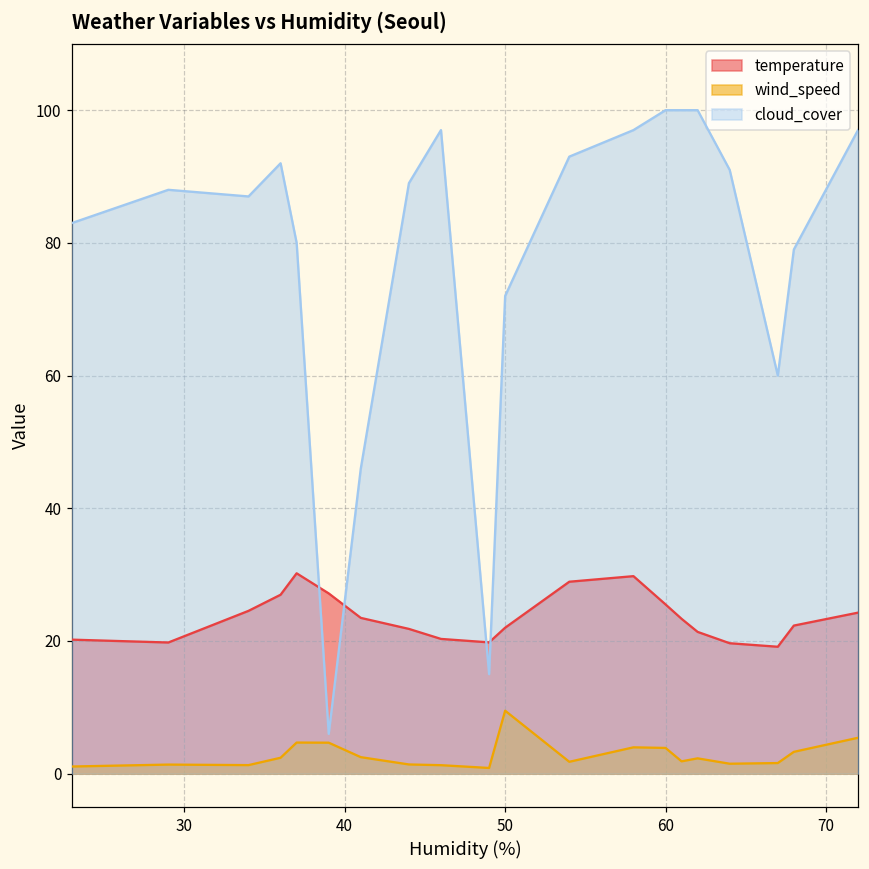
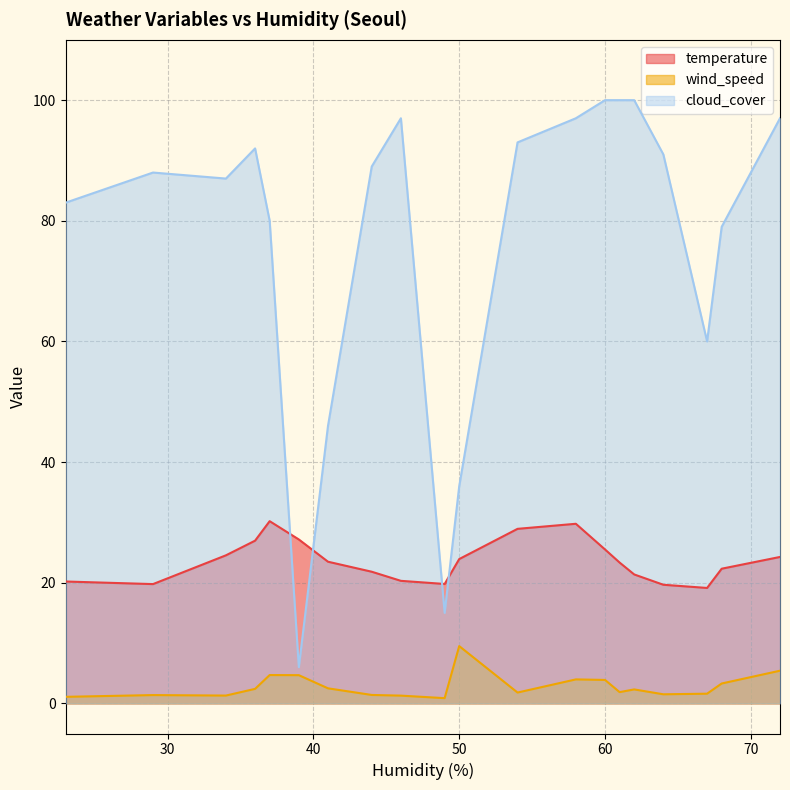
  {
    "temperature": {
-     "50": 22,
+     "50": 24,
      "60": 26
    },
    "wind_speed": {
      "50": 9,
      "60": 4
    },
    "cloud_cover": {
-     "50": 72,
+     "50": 36,
      "60": 100
    }
  }
